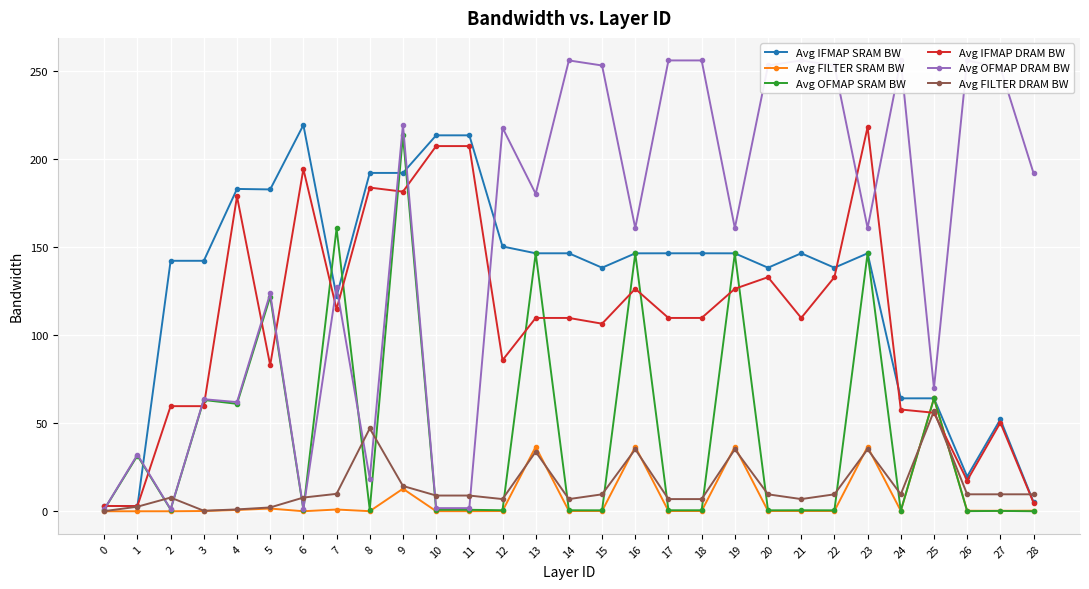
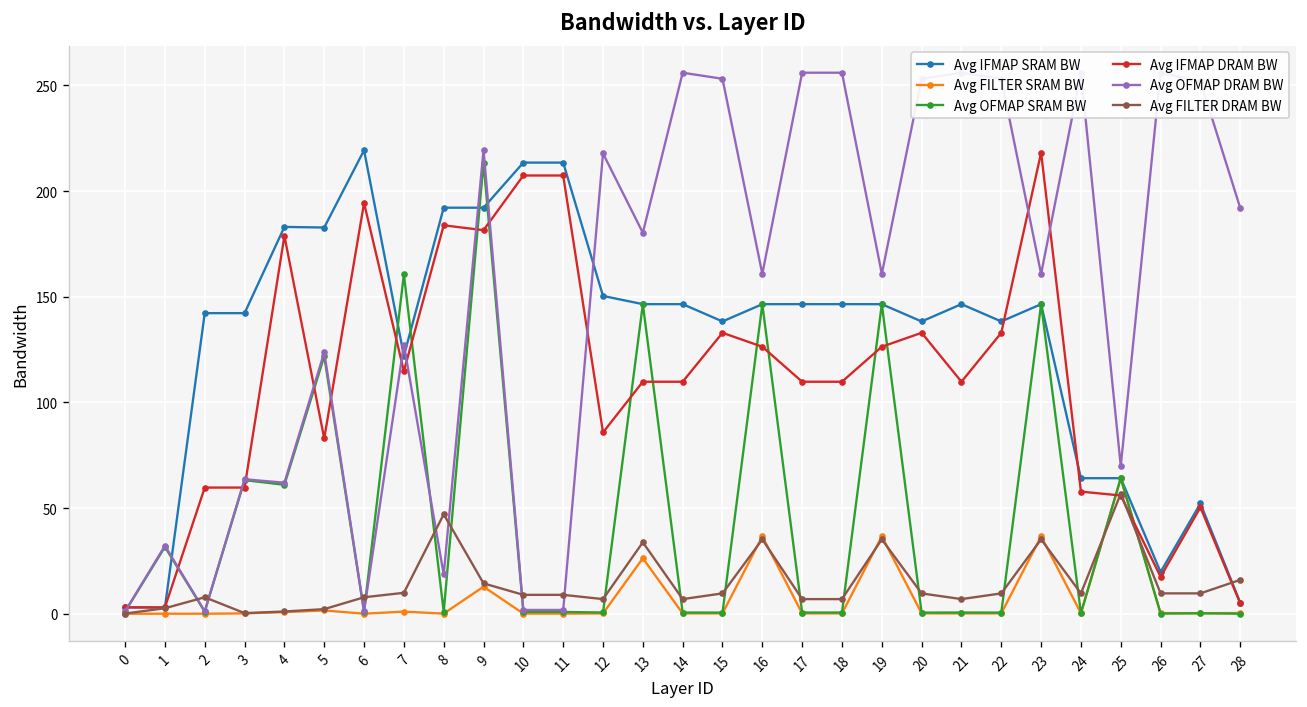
  {
    "Avg IFMAP SRAM BW": {
      "2": 142,
      "3": 142,
      "4": 183,
      "5": 183,
      "6": 219,
      "7": 122,
      "8": 192,
      "9": 192,
      "10": 213,
      "11": 213,
      "12": 150,
      "14": 146,
      "15": 138,
      "17": 146,
      "18": 146,
      "20": 138,
      "21": 146,
      "22": 138,
      "24": 64,
      "26": 20,
      "27": 52
    },
    "Avg FILTER SRAM BW": {
      "1": 0,
      "7": 1,
      "9": 13,
-     "13": 37
+     "13": 26
    },
    "Avg OFMAP SRAM BW": {
      "5": 122,
      "7": 161,
      "9": 213
    },
    "Avg IFMAP DRAM BW": {
      "2": 60,
      "3": 60,
      "4": 179,
      "5": 83,
      "6": 194,
      "7": 115,
      "8": 184,
      "9": 181,
      "10": 207,
      "11": 207,
      "12": 86,
      "13": 110,
      "14": 110,
-     "15": 107,
+     "15": 133,
      "16": 126,
      "17": 110,
      "18": 110,
      "19": 126,
      "20": 133,
      "21": 110,
      "22": 133,
      "23": 218,
      "24": 58,
      "26": 17,
      "27": 50
    },
    "Avg OFMAP DRAM BW": {
      "5": 124,
      "7": 127,
      "8": 19,
      "9": 220,
      "12": 218,
      "13": 180,
      "14": 256,
      "15": 253,
      "16": 161,
      "17": 256,
      "18": 256,
      "19": 161,
      "23": 161,
      "25": 70,
      "28": 192
    },
    "Avg FILTER DRAM BW": {
      "2": 8,
      "6": 8,
      "7": 10,
      "8": 47,
      "9": 14,
      "10": 9,
      "11": 9,
      "12": 7,
      "13": 34,
      "14": 7,
      "15": 10,
      "17": 7,
      "18": 7,
      "20": 10,
      "21": 7,
      "22": 10,
      "24": 10,
      "26": 10,
      "27": 10,
-     "28": 10
+     "28": 16
    }
  }
